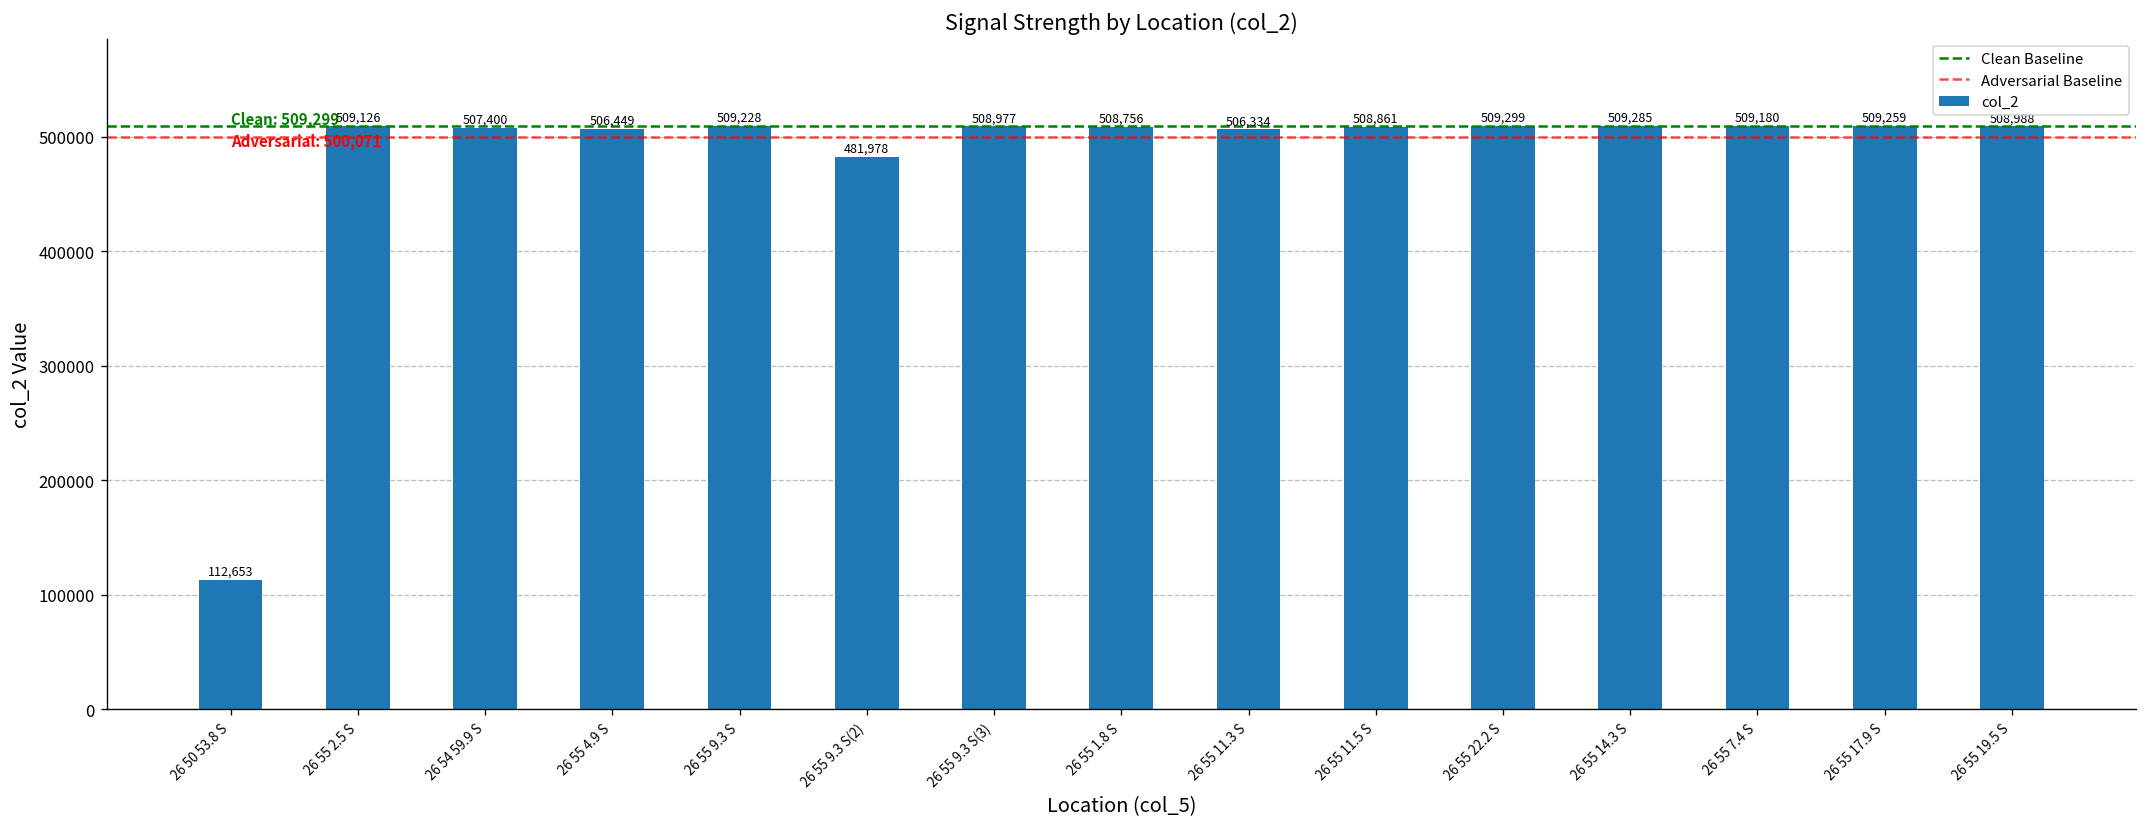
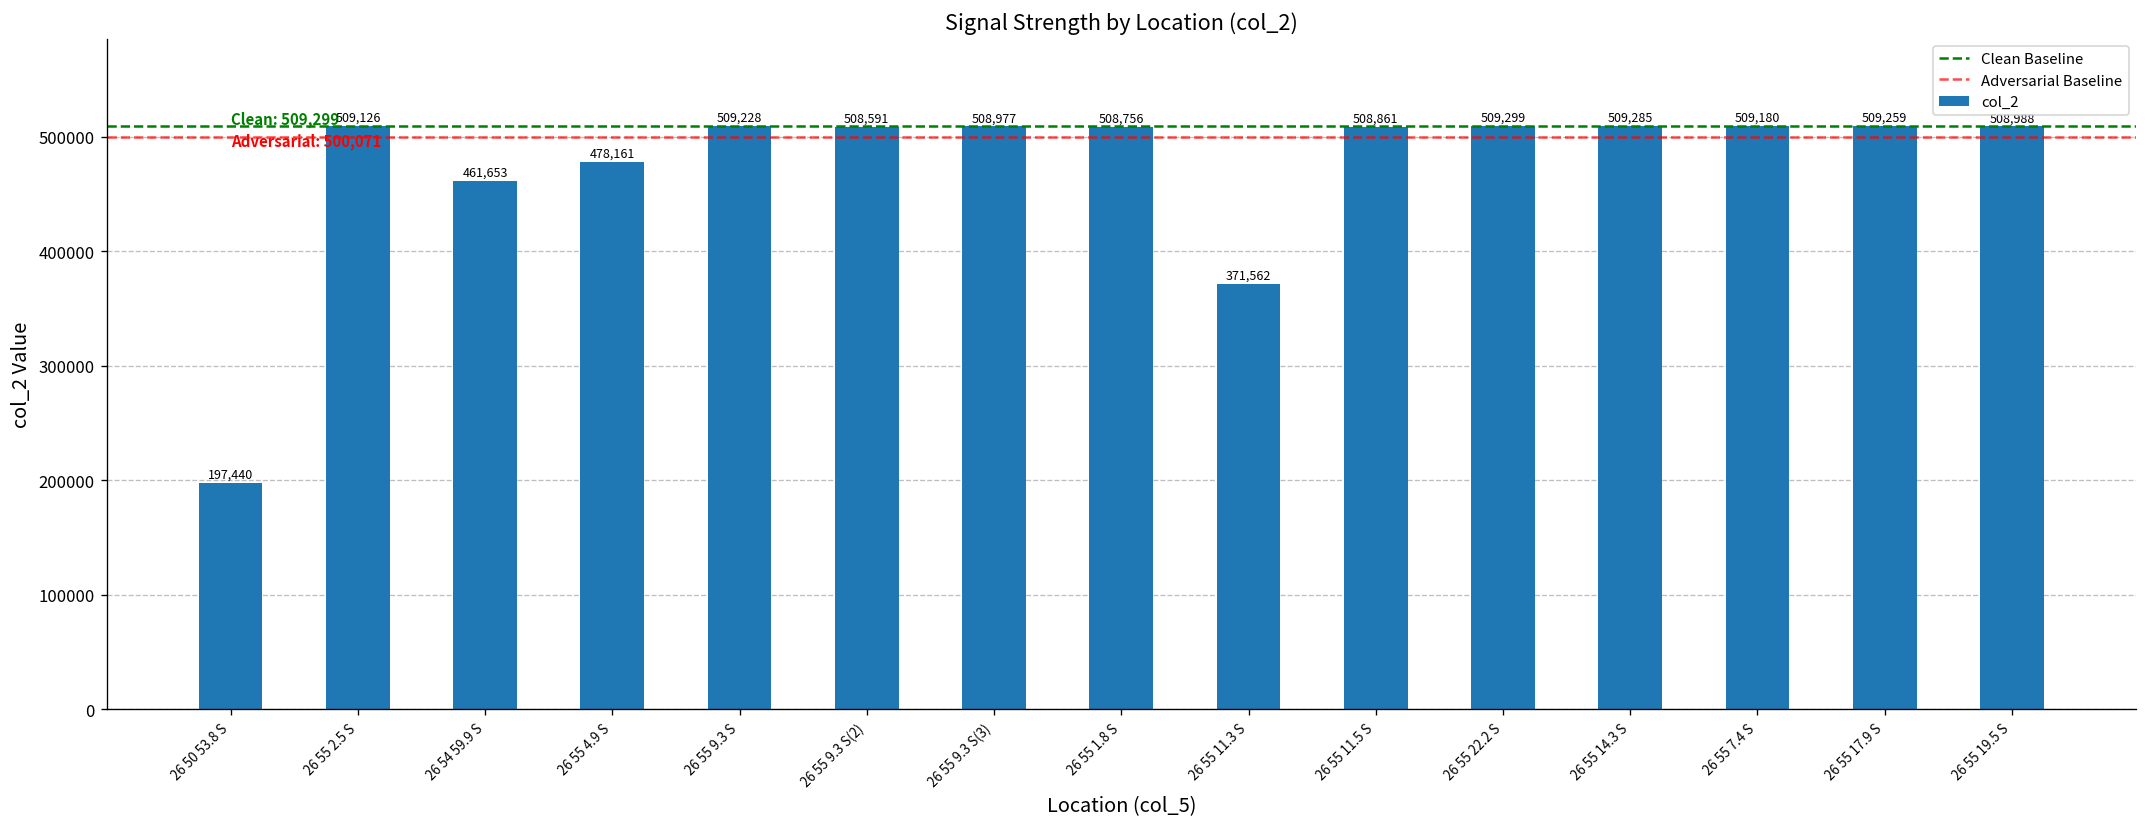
  {
-   "26 50 53.8 S": "112,653",
+   "26 50 53.8 S": "197,440",
    "26 55 2.5 S": "509,126",
-   "26 54 59.9 S": "507,400",
-   "26 55 4.9 S": "506,449",
+   "26 54 59.9 S": "461,653",
+   "26 55 4.9 S": "478,161",
    "26 55 9.3 S": "509,228",
-   "26 55 9.3 S(2)": "481,978",
+   "26 55 9.3 S(2)": "508,591",
    "26 55 9.3 S(3)": "508,977",
    "26 55 1.8 S": "508,756",
-   "26 55 11.3 S": "506,334",
+   "26 55 11.3 S": "371,562",
    "26 55 11.5 S": "508,861",
    "26 55 22.2 S": "509,299",
    "26 55 14.3 S": "509,285",
    "26 55 7.4 S": "509,180",
    "26 55 17.9 S": "509,259"
  }
